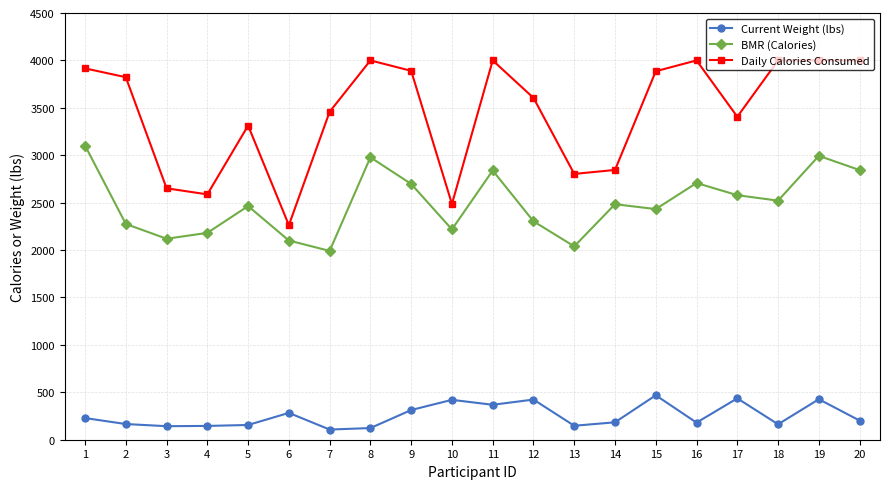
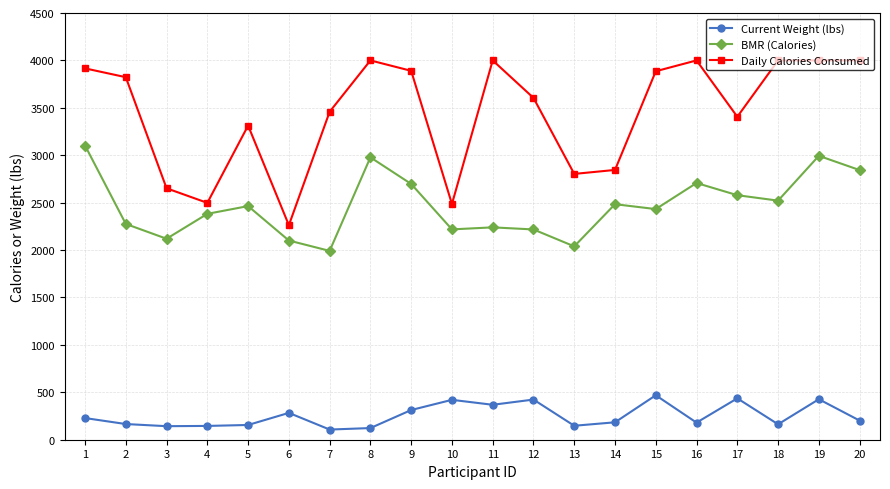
  {
    "Current Weight (lbs)": {
      "1": 200,
      "2": 200,
      "3": 100,
      "4": 100,
      "5": 200,
      "6": 300,
      "7": 100,
      "8": 100,
      "9": 300,
      "10": 400,
      "11": 400,
      "12": 400,
      "13": 100,
      "14": 200,
      "15": 500,
      "16": 200,
      "17": 400,
      "18": 200,
      "19": 400,
      "20": 200
    },
    "BMR (Calories)": {
      "1": 3100,
      "2": 2300,
      "3": 2100,
-     "4": 2200,
+     "4": 2400,
      "5": 2500,
      "6": 2100,
      "7": 2000,
      "8": 3000,
      "9": 2700,
      "10": 2200,
-     "11": 2800,
-     "12": 2300,
+     "11": 2200,
+     "12": 2200,
      "13": 2000,
      "14": 2500,
      "15": 2400,
      "16": 2700,
      "17": 2600,
      "18": 2500,
      "19": 3000,
      "20": 2800
    },
    "Daily Calories Consumed": {
      "1": 3900,
      "2": 3800,
      "3": 2700,
-     "4": 2600,
+     "4": 2500,
      "5": 3300,
      "6": 2300,
      "7": 3500,
      "8": 4000,
      "9": 3900,
      "10": 2500,
      "11": 4000,
      "12": 3600,
      "13": 2800,
      "14": 2800,
      "15": 3900,
      "16": 4000,
      "17": 3400
    }
  }
